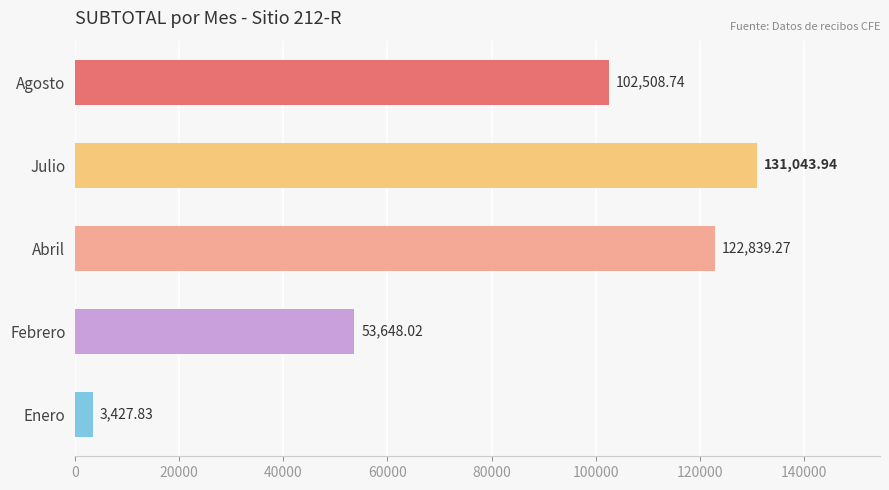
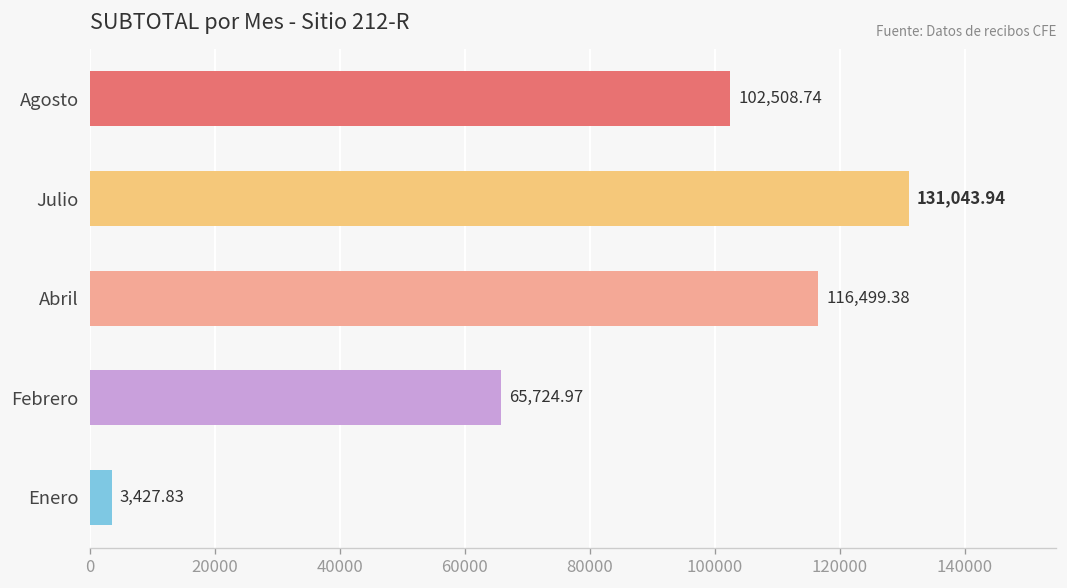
  {
    "Agosto": "102,508.74",
    "Julio": "131,043.94",
-   "Abril": "122,839.27",
-   "Febrero": "53,648.02",
+   "Abril": "116,499.38",
+   "Febrero": "65,724.97",
    "Enero": "3,427.83"
  }
